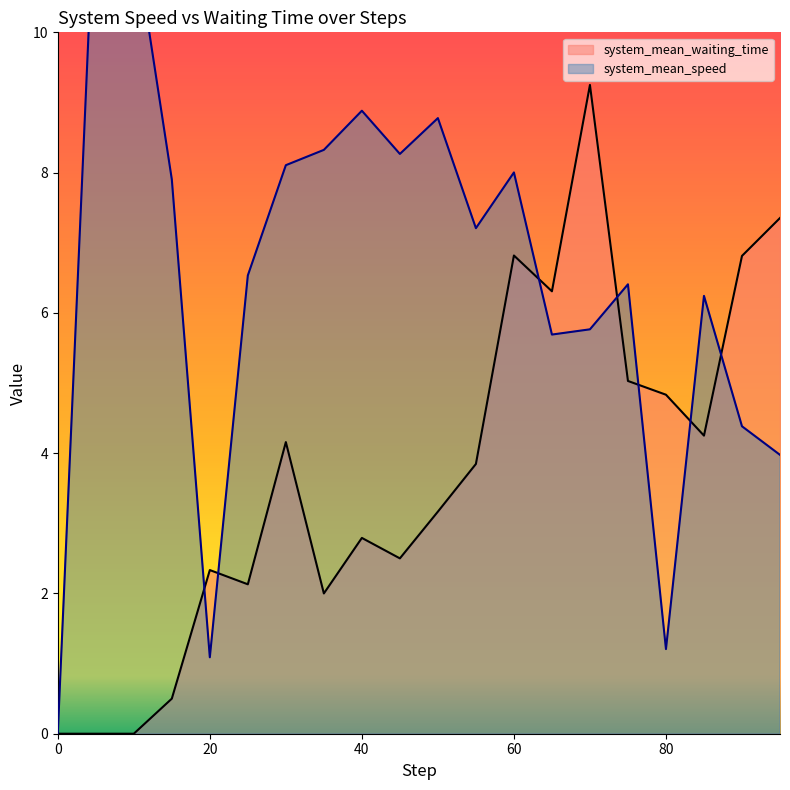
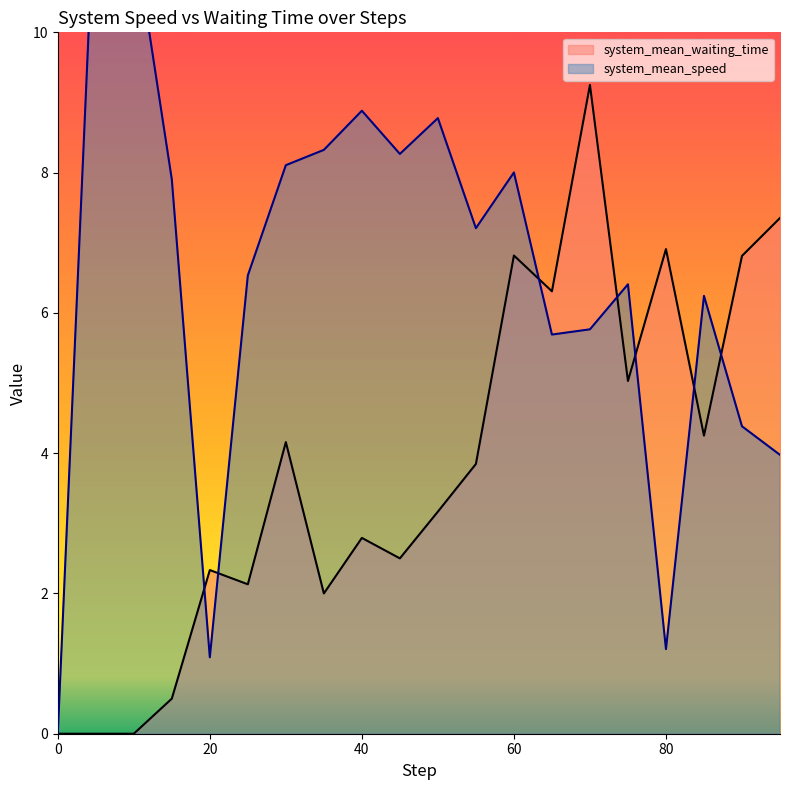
  {
    "system_mean_waiting_time": {
      "20": 2.3,
      "40": 2.8,
      "60": 6.8,
-     "80": 4.8
+     "80": 6.9
    },
    "system_mean_speed": {
      "20": 1.1,
      "40": 8.9,
      "60": 8.0,
      "80": 1.2
    }
  }
